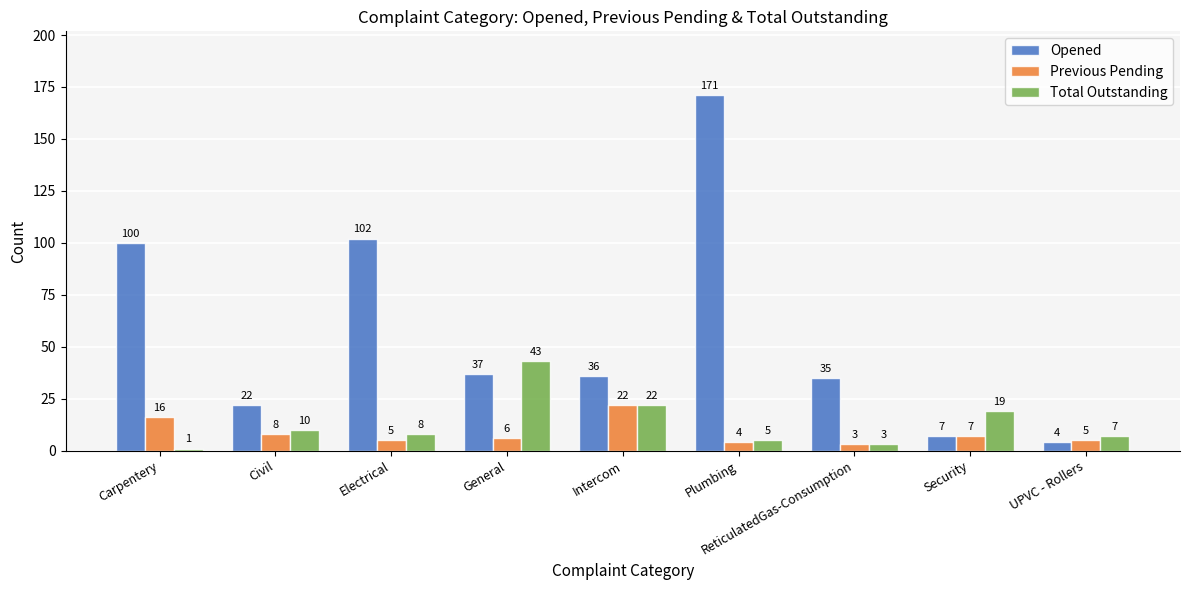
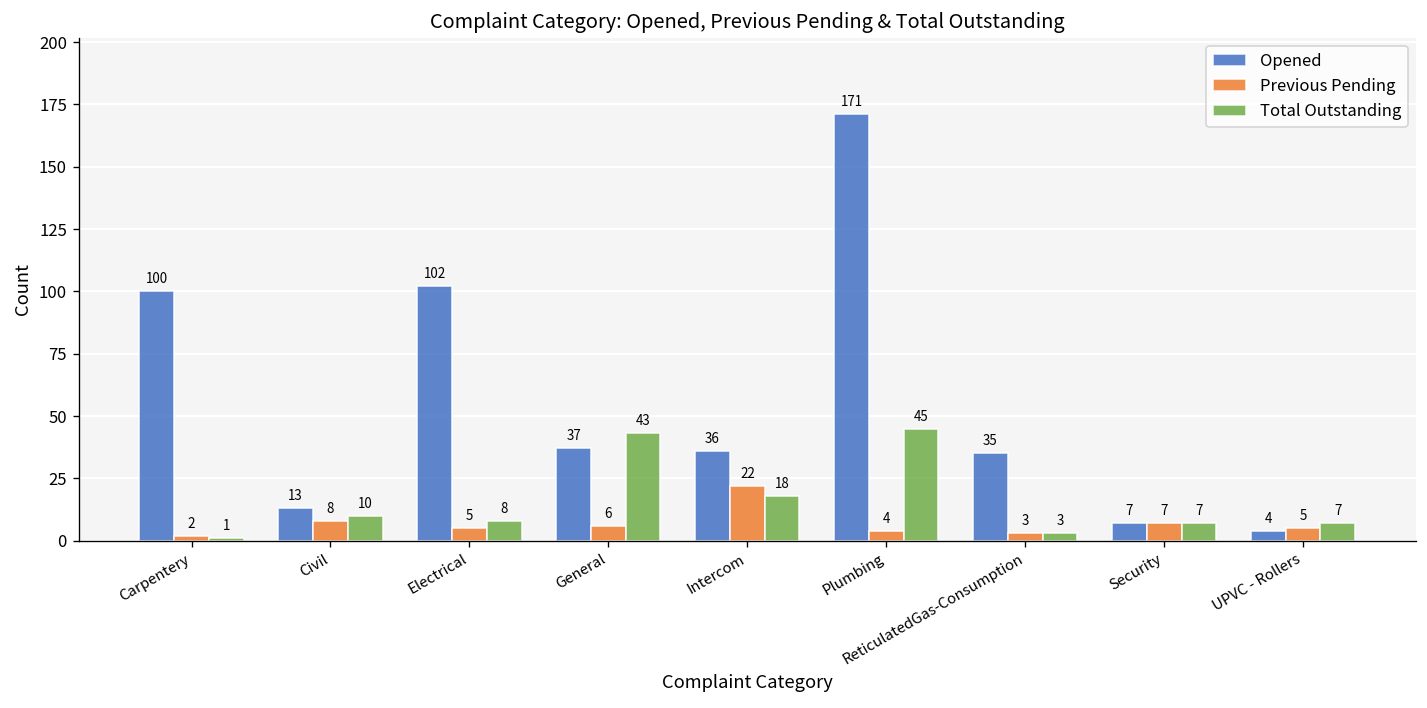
  {
    "Opened": {
      "Carpentery": 100,
-     "Civil": 22,
+     "Civil": 13,
      "Electrical": 102,
      "General": 37,
      "Intercom": 36,
      "Plumbing": 171,
      "ReticulatedGas-Consumption": 35,
      "Security": 7,
      "UPVC - Rollers": 4
    },
    "Previous Pending": {
-     "Carpentery": 16,
+     "Carpentery": 2,
      "Civil": 8,
      "Electrical": 5,
      "General": 6,
      "Intercom": 22,
      "Plumbing": 4,
      "ReticulatedGas-Consumption": 3,
      "Security": 7,
      "UPVC - Rollers": 5
    },
    "Total Outstanding": {
      "Carpentery": 1,
      "Civil": 10,
      "Electrical": 8,
      "General": 43,
-     "Intercom": 22,
-     "Plumbing": 5,
+     "Intercom": 18,
+     "Plumbing": 45,
      "ReticulatedGas-Consumption": 3,
-     "Security": 19,
+     "Security": 7,
      "UPVC - Rollers": 7
    }
  }
